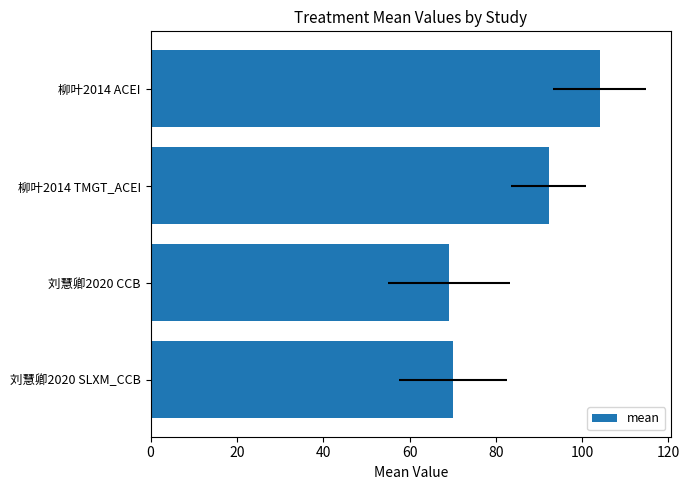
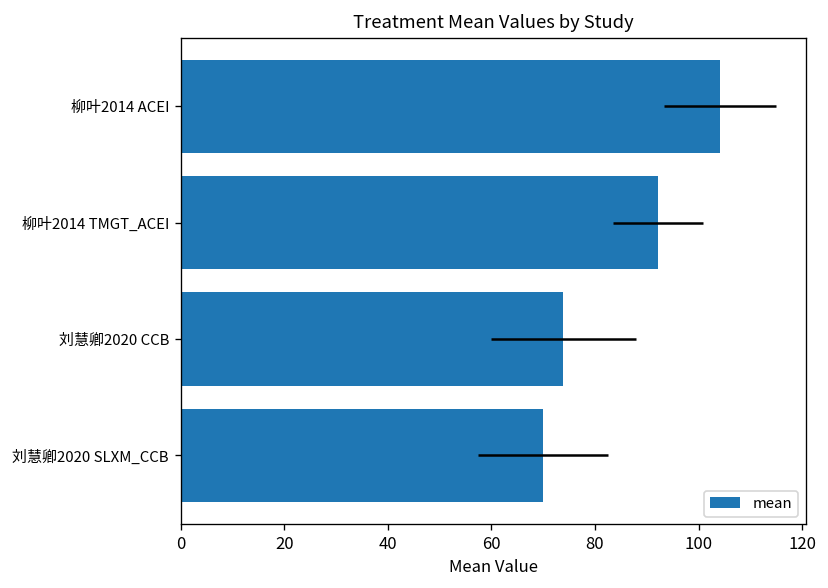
  {
    "柳叶2014 ACEI": 104,
    "柳叶2014 TMGT_ACEI": 92,
-   "刘慧卿2020 CCB": 69,
+   "刘慧卿2020 CCB": 74,
    "刘慧卿2020 SLXM_CCB": 70
  }
